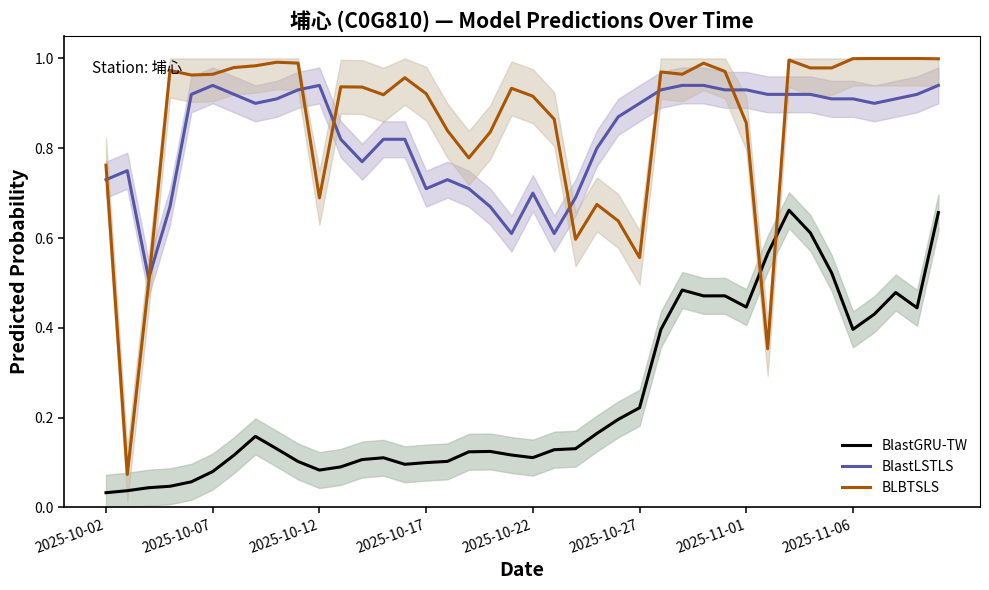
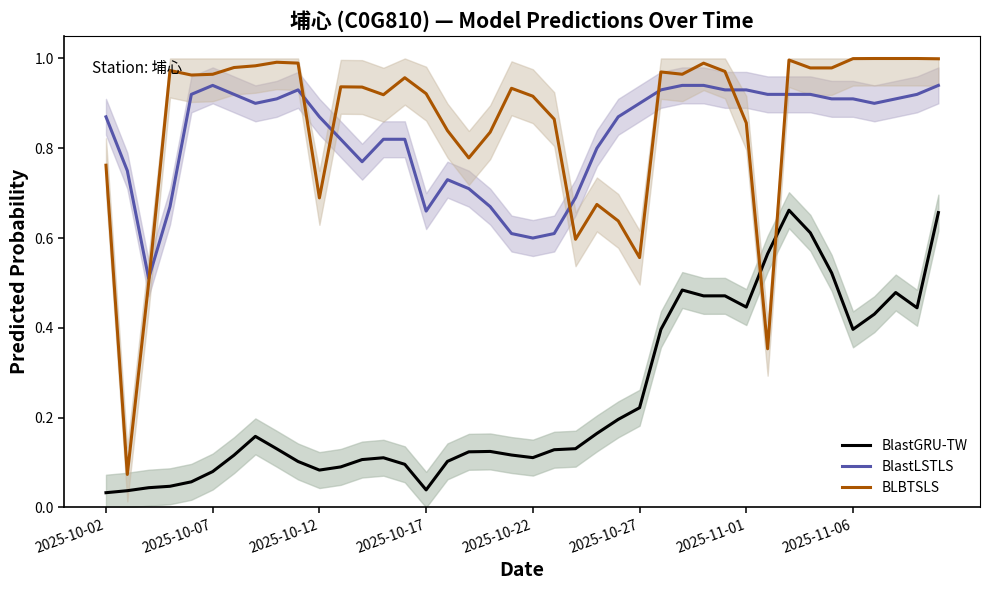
  {
    "BlastGRU-TW": {
      "2025-10-02": 0.03,
      "2025-10-07": 0.08,
      "2025-10-12": 0.08,
-     "2025-10-17": 0.10,
+     "2025-10-17": 0.04,
      "2025-10-22": 0.11,
      "2025-10-27": 0.22,
      "2025-11-01": 0.45,
      "2025-11-06": 0.40
    },
    "BlastLSTLS": {
-     "2025-10-02": 0.73,
+     "2025-10-02": 0.87,
      "2025-10-07": 0.94,
-     "2025-10-12": 0.94,
-     "2025-10-17": 0.71,
-     "2025-10-22": 0.7,
+     "2025-10-12": 0.87,
+     "2025-10-17": 0.66,
+     "2025-10-22": 0.6,
      "2025-10-27": 0.90,
      "2025-11-01": 0.93,
      "2025-11-06": 0.91
    },
    "BLBTSLS": {
      "2025-10-02": 0.76,
      "2025-10-07": 0.96,
      "2025-10-12": 0.69,
      "2025-10-17": 0.92,
      "2025-10-22": 0.92,
      "2025-10-27": 0.56,
      "2025-11-01": 0.86
    }
  }
